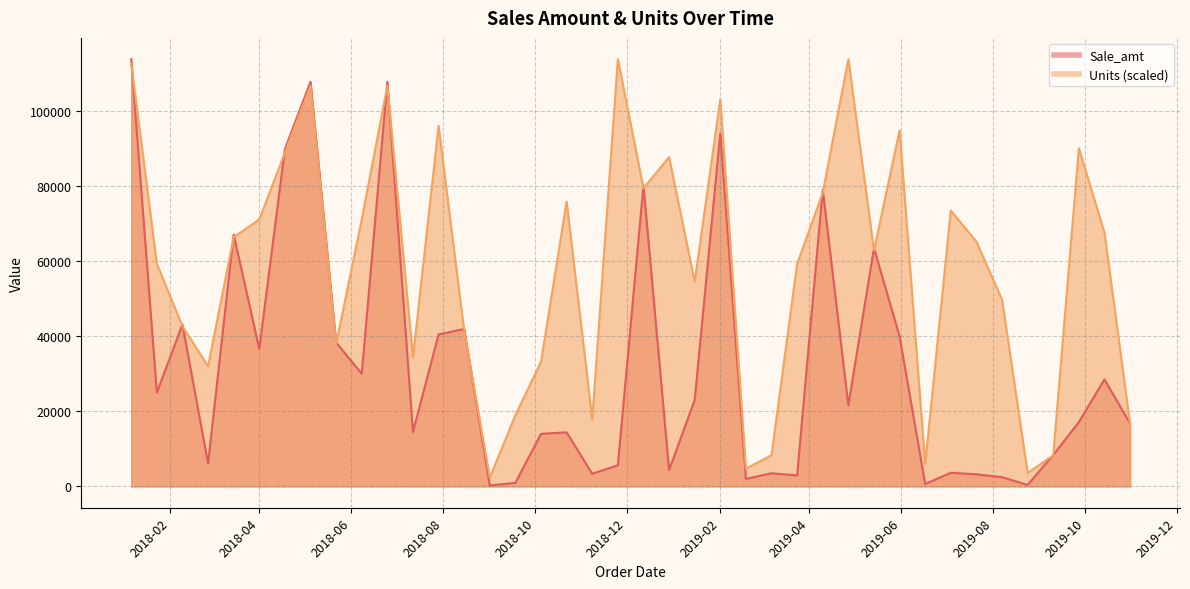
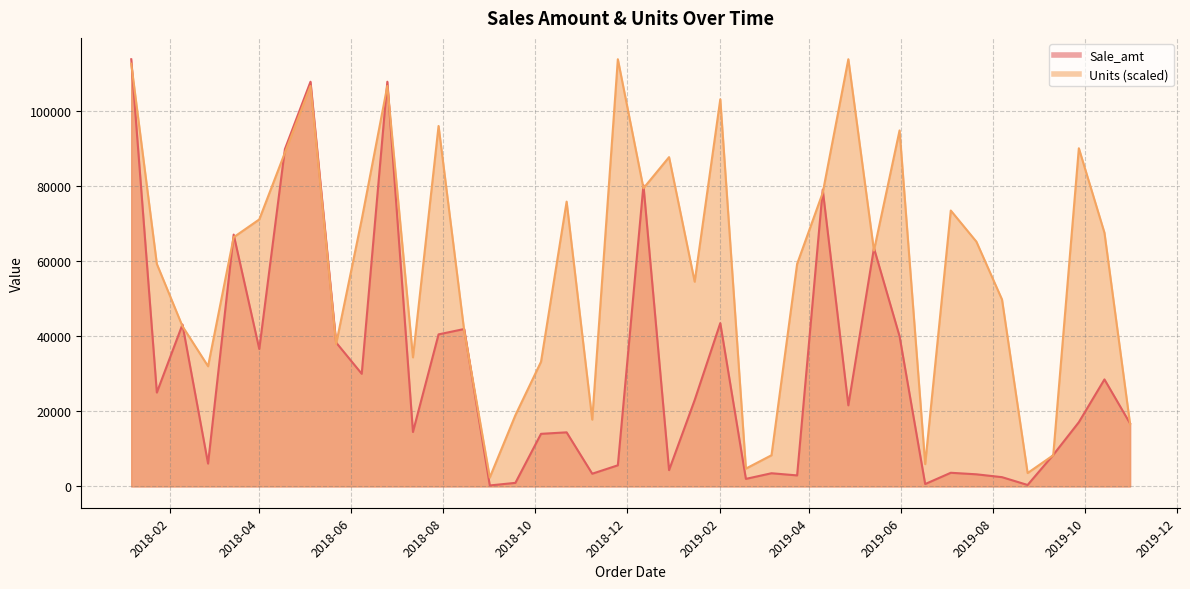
  {
    "Sale_amt": {
      "2018-04": 37000,
-     "2019-02": 94000
+     "2019-02": 44000
    },
    "Units (scaled)": {
      "2018-04": 71000,
      "2019-02": 103000
    }
  }
